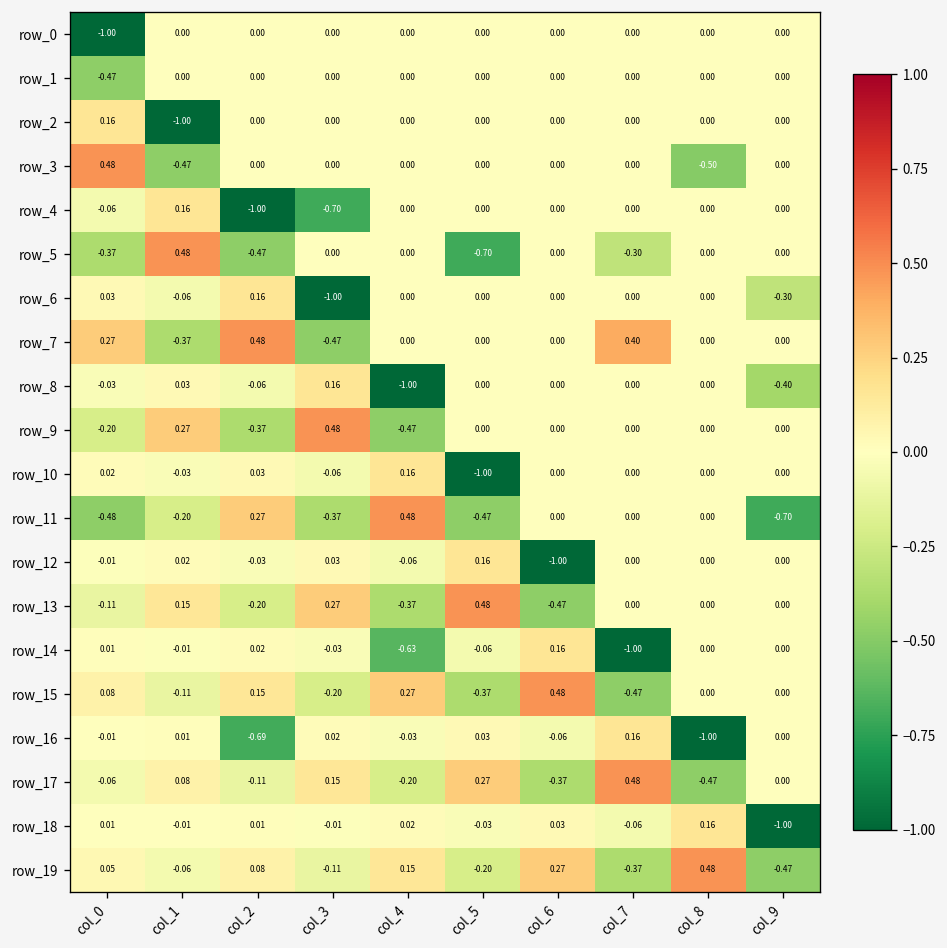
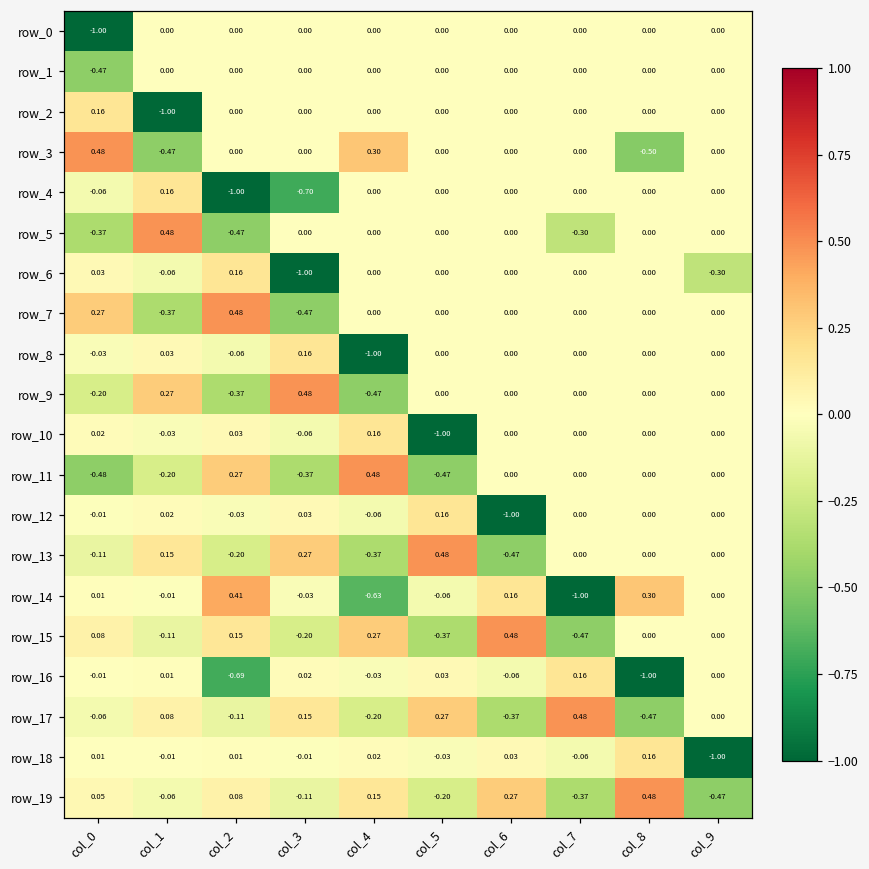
  {
    "row_0": {
      "col_0": -1.00,
      "col_1": 0.00,
      "col_2": 0.00,
      "col_3": 0.00,
      "col_4": 0.00,
      "col_5": 0.00,
      "col_6": 0.00,
      "col_7": 0.00,
      "col_8": 0.00,
      "col_9": 0.00
    },
    "row_1": {
      "col_0": -0.47,
      "col_1": 0.00,
      "col_2": 0.00,
      "col_3": 0.00,
      "col_4": 0.00,
      "col_5": 0.00,
      "col_6": 0.00,
      "col_7": 0.00,
      "col_8": 0.00,
      "col_9": 0.00
    },
    "row_2": {
      "col_0": 0.16,
      "col_1": -1.00,
      "col_2": 0.00,
      "col_3": 0.00,
      "col_4": 0.00,
      "col_5": 0.00,
      "col_6": 0.00,
      "col_7": 0.00,
      "col_8": 0.00,
      "col_9": 0.00
    },
    "row_3": {
      "col_0": 0.48,
      "col_1": -0.47,
      "col_2": 0.00,
      "col_3": 0.00,
-     "col_4": 0.00,
+     "col_4": 0.30,
      "col_5": 0.00,
      "col_6": 0.00,
      "col_7": 0.00,
      "col_8": -0.50,
      "col_9": 0.00
    },
    "row_4": {
      "col_0": -0.06,
      "col_1": 0.16,
      "col_2": -1.00,
      "col_3": -0.70,
      "col_4": 0.00,
      "col_5": 0.00,
      "col_6": 0.00,
      "col_7": 0.00,
      "col_8": 0.00,
      "col_9": 0.00
    },
    "row_5": {
      "col_0": -0.37,
      "col_1": 0.48,
      "col_2": -0.47,
      "col_3": 0.00,
      "col_4": 0.00,
-     "col_5": -0.70,
+     "col_5": 0.00,
      "col_6": 0.00,
      "col_7": -0.30,
      "col_8": 0.00,
      "col_9": 0.00
    },
    "row_6": {
      "col_0": 0.03,
      "col_1": -0.06,
      "col_2": 0.16,
      "col_3": -1.00,
      "col_4": 0.00,
      "col_5": 0.00,
      "col_6": 0.00,
      "col_7": 0.00,
      "col_8": 0.00,
      "col_9": -0.30
    },
    "row_7": {
      "col_0": 0.27,
      "col_1": -0.37,
      "col_2": 0.48,
      "col_3": -0.47,
      "col_4": 0.00,
      "col_5": 0.00,
      "col_6": 0.00,
-     "col_7": 0.40,
+     "col_7": 0.00,
      "col_8": 0.00,
      "col_9": 0.00
    },
    "row_8": {
      "col_0": -0.03,
      "col_1": 0.03,
      "col_2": -0.06,
      "col_3": 0.16,
      "col_4": -1.00,
      "col_5": 0.00,
      "col_6": 0.00,
      "col_7": 0.00,
      "col_8": 0.00,
-     "col_9": -0.40
+     "col_9": 0.00
    },
    "row_9": {
      "col_0": -0.20,
      "col_1": 0.27,
      "col_2": -0.37,
      "col_3": 0.48,
      "col_4": -0.47,
      "col_5": 0.00,
      "col_6": 0.00,
      "col_7": 0.00,
      "col_8": 0.00,
      "col_9": 0.00
    },
    "row_10": {
      "col_0": 0.02,
      "col_1": -0.03,
      "col_2": 0.03,
      "col_3": -0.06,
      "col_4": 0.16,
      "col_5": -1.00,
      "col_6": 0.00,
      "col_7": 0.00,
      "col_8": 0.00,
      "col_9": 0.00
    },
    "row_11": {
      "col_0": -0.48,
      "col_1": -0.20,
      "col_2": 0.27,
      "col_3": -0.37,
      "col_4": 0.48,
      "col_5": -0.47,
      "col_6": 0.00,
      "col_7": 0.00,
      "col_8": 0.00,
-     "col_9": -0.70
+     "col_9": 0.00
    },
    "row_12": {
      "col_0": -0.01,
      "col_1": 0.02,
      "col_2": -0.03,
      "col_3": 0.03,
      "col_4": -0.06,
      "col_5": 0.16,
      "col_6": -1.00,
      "col_7": 0.00,
      "col_8": 0.00,
      "col_9": 0.00
    },
    "row_13": {
      "col_0": -0.11,
      "col_1": 0.15,
      "col_2": -0.20,
      "col_3": 0.27,
      "col_4": -0.37,
      "col_5": 0.48,
      "col_6": -0.47,
      "col_7": 0.00,
      "col_8": 0.00,
      "col_9": 0.00
    },
    "row_14": {
      "col_0": 0.01,
      "col_1": -0.01,
-     "col_2": 0.02,
+     "col_2": 0.41,
      "col_3": -0.03,
      "col_4": -0.63,
      "col_5": -0.06,
      "col_6": 0.16,
      "col_7": -1.00,
-     "col_8": 0.00,
+     "col_8": 0.30,
      "col_9": 0.00
    },
    "row_15": {
      "col_0": 0.08,
      "col_1": -0.11,
      "col_2": 0.15,
      "col_3": -0.20,
      "col_4": 0.27,
      "col_5": -0.37,
      "col_6": 0.48,
      "col_7": -0.47,
      "col_8": 0.00,
      "col_9": 0.00
    },
    "row_16": {
      "col_0": -0.01,
      "col_1": 0.01,
      "col_2": -0.69,
      "col_3": 0.02,
      "col_4": -0.03,
      "col_5": 0.03,
      "col_6": -0.06,
      "col_7": 0.16,
      "col_8": -1.00,
      "col_9": 0.00
    },
    "row_17": {
      "col_0": -0.06,
      "col_1": 0.08,
      "col_2": -0.11,
      "col_3": 0.15,
      "col_4": -0.20,
      "col_5": 0.27,
      "col_6": -0.37,
      "col_7": 0.48,
      "col_8": -0.47,
      "col_9": 0.00
    },
    "row_18": {
      "col_0": 0.01,
      "col_1": -0.01,
      "col_2": 0.01,
      "col_3": -0.01,
      "col_4": 0.02,
      "col_5": -0.03,
      "col_6": 0.03,
      "col_7": -0.06,
      "col_8": 0.16,
      "col_9": -1.00
    },
    "row_19": {
      "col_0": 0.05,
      "col_1": -0.06,
      "col_2": 0.08,
      "col_3": -0.11,
      "col_4": 0.15,
      "col_5": -0.20,
      "col_6": 0.27,
      "col_7": -0.37,
      "col_8": 0.48,
      "col_9": -0.47
    }
  }
